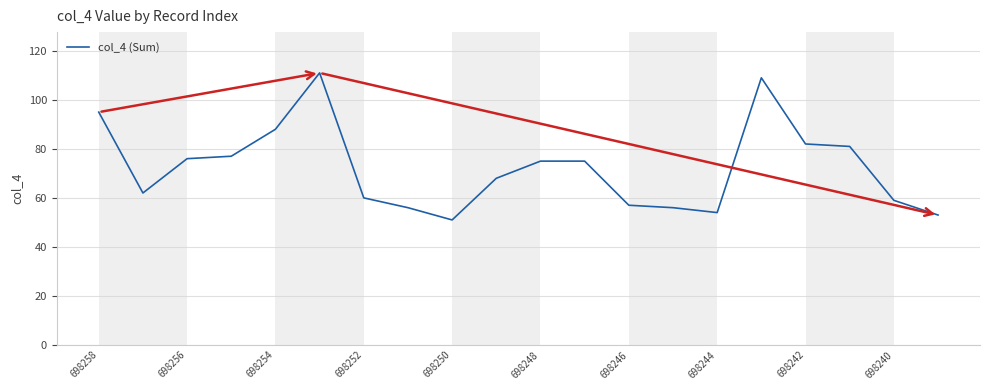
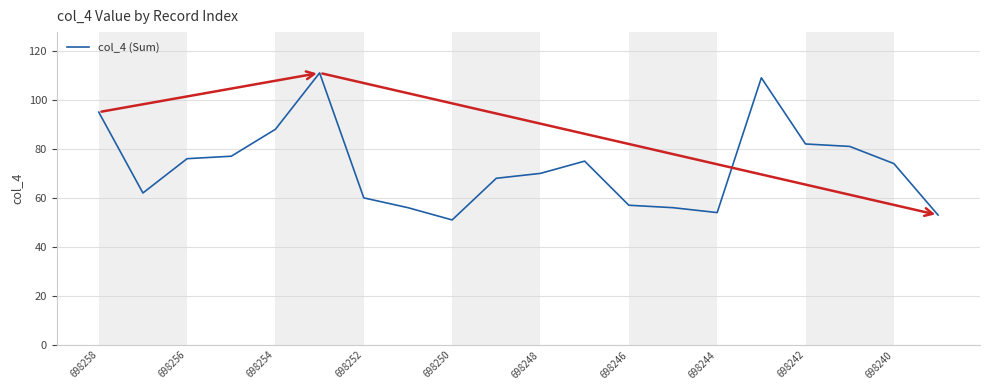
  {
    "698258": 95,
    "698256": 76,
    "698254": 88,
    "698252": 60,
    "698250": 51,
-   "698248": 75,
+   "698248": 70,
    "698246": 57,
    "698244": 54,
    "698242": 82,
-   "698240": 59
+   "698240": 74
  }
